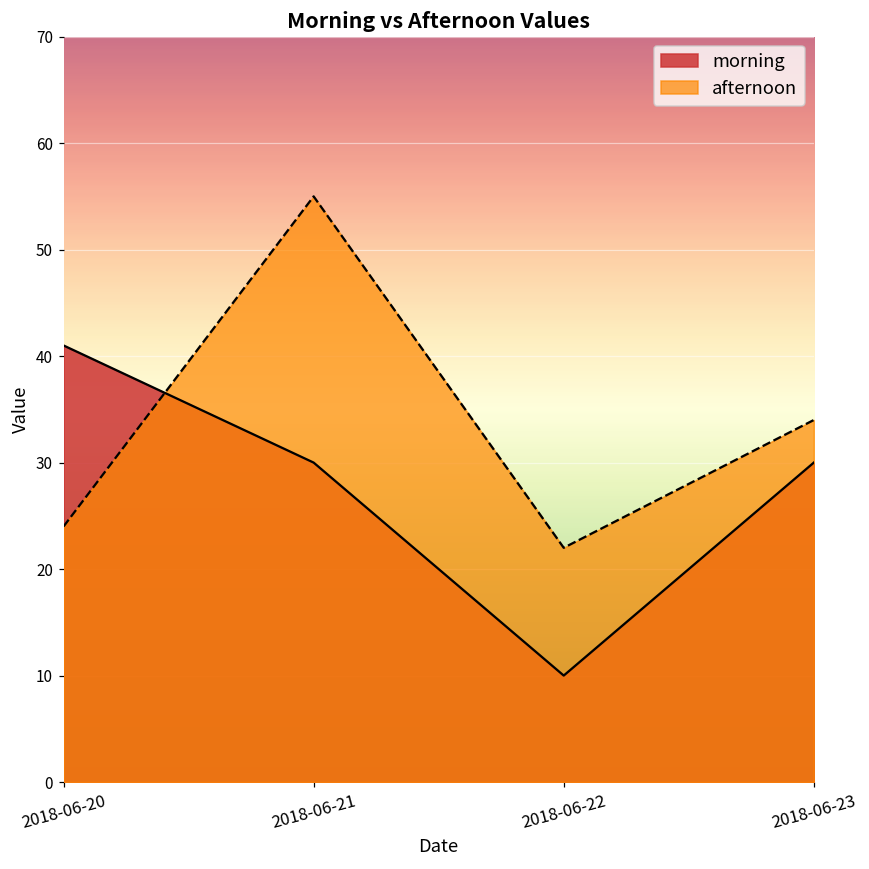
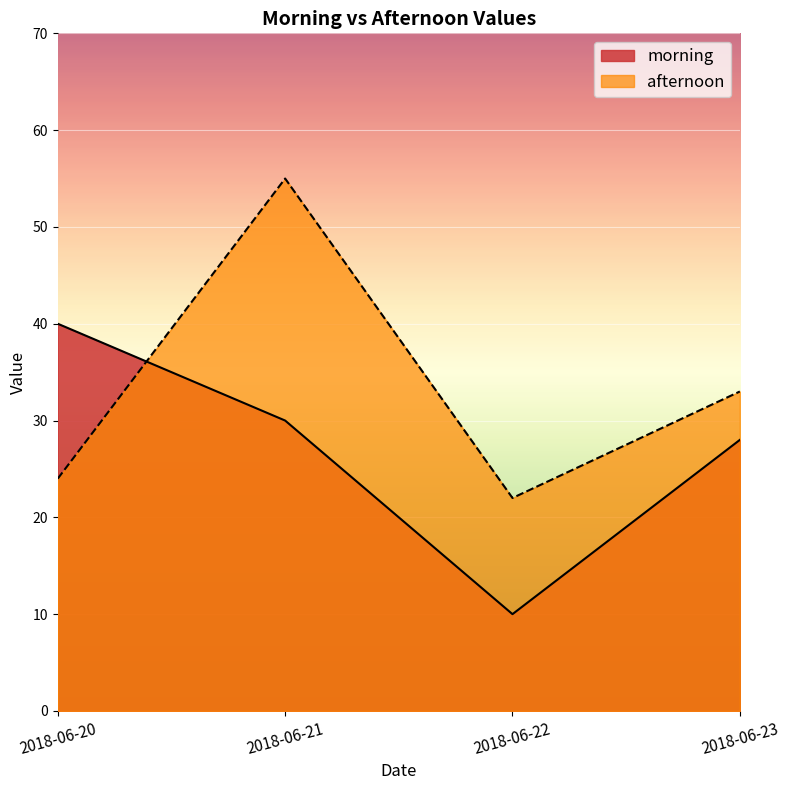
  {
    "morning": {
-     "2018-06-20": 41,
+     "2018-06-20": 40,
      "2018-06-21": 30,
      "2018-06-22": 10,
-     "2018-06-23": 30
+     "2018-06-23": 28
    },
    "afternoon": {
      "2018-06-20": 24,
      "2018-06-21": 55,
      "2018-06-22": 22,
-     "2018-06-23": 34
+     "2018-06-23": 33
    }
  }
